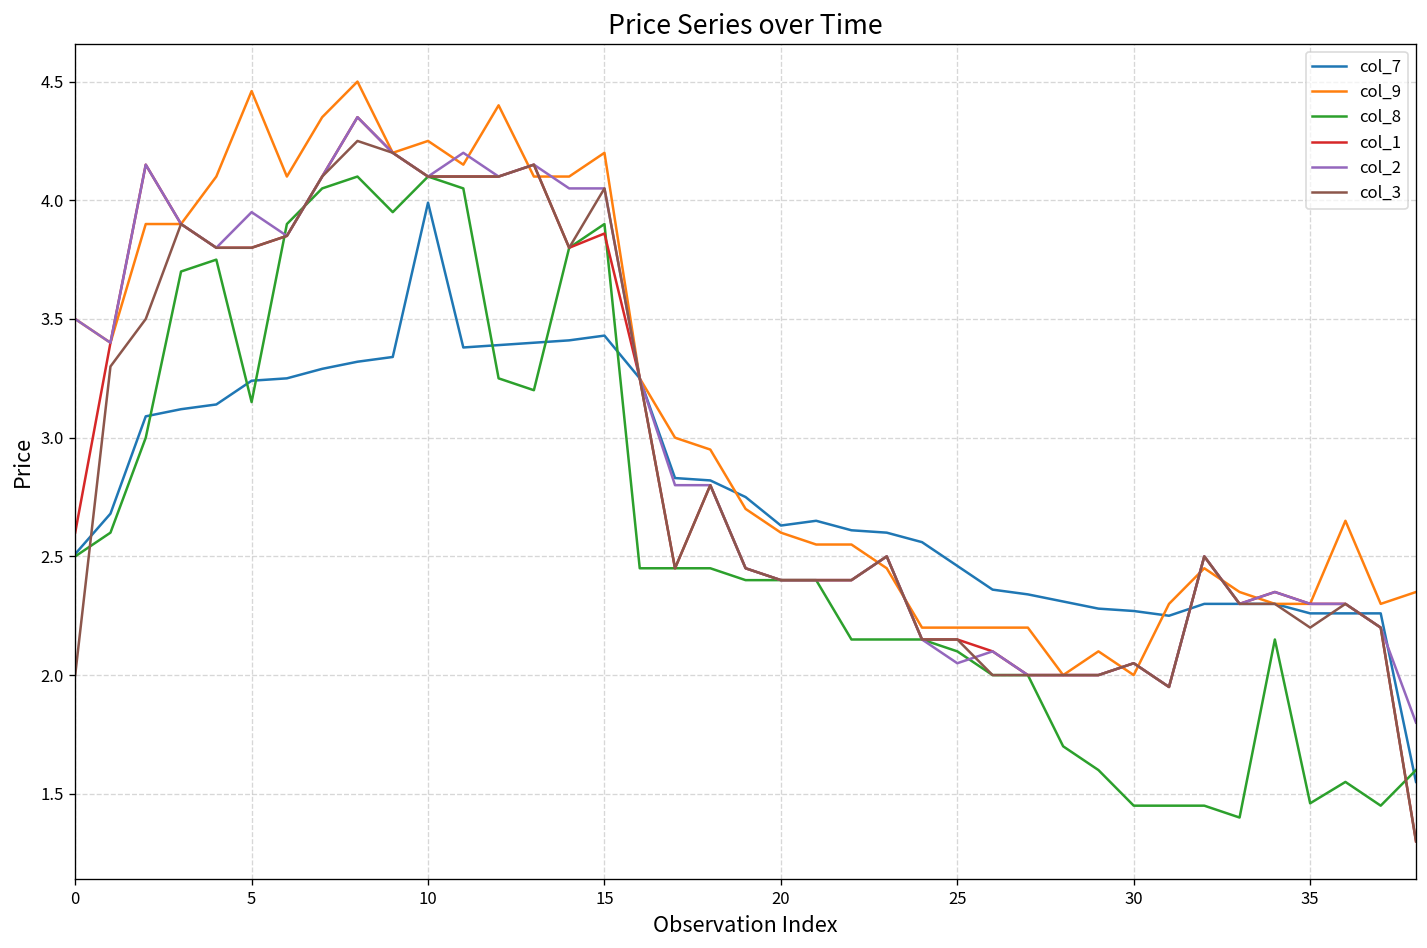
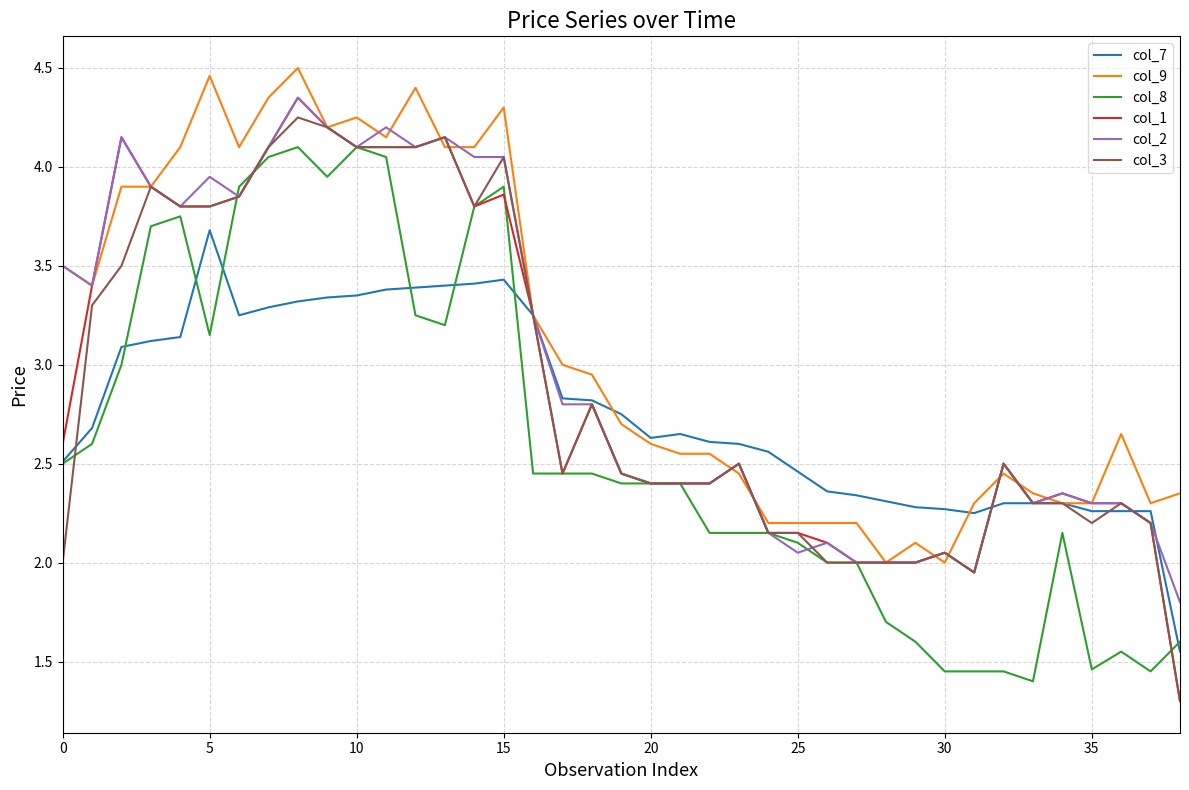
  {
    "col_7": {
-     "5": 3.24,
-     "10": 3.99,
+     "5": 3.68,
+     "10": 3.35,
      "15": 3.43,
      "20": 2.63,
      "25": 2.46,
      "30": 2.27,
      "35": 2.26
    },
    "col_9": {
      "5": 4.46,
      "10": 4.25,
-     "15": 4.2,
+     "15": 4.3,
      "20": 2.6,
      "25": 2.2,
      "30": 2.0
    },
    "col_8": {
      "5": 3.15,
      "15": 3.90,
      "25": 2.10,
      "30": 1.45,
      "35": 1.46
    },
    "col_1": {
      "0": 2.60,
      "15": 3.86
    },
    "col_2": {
      "5": 3.95,
      "25": 2.05
    },
    "col_3": {
      "0": 2.00,
      "35": 2.20
    }
  }
